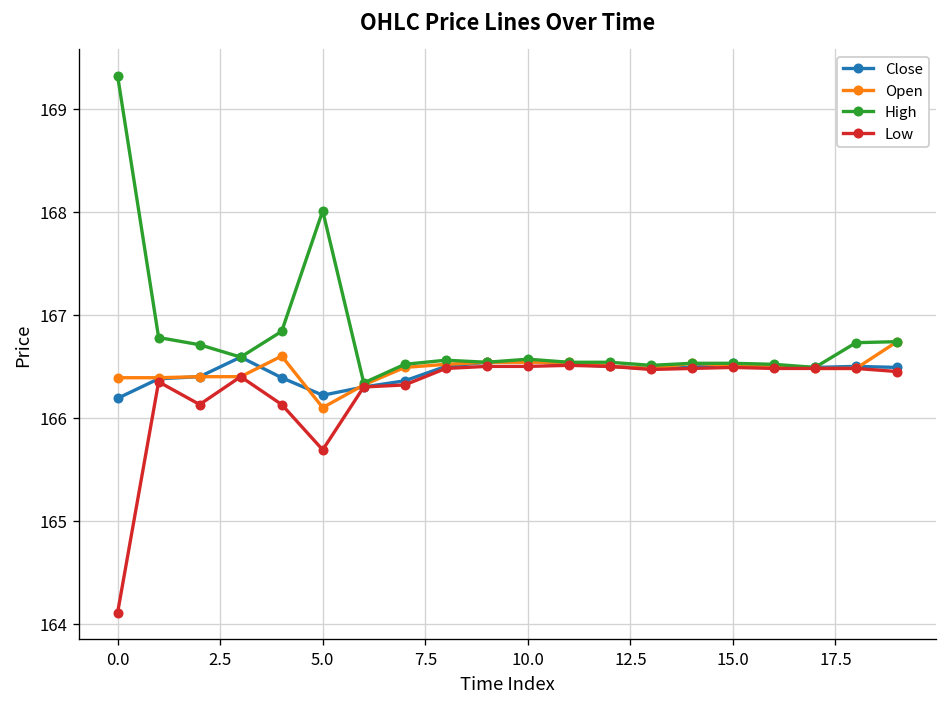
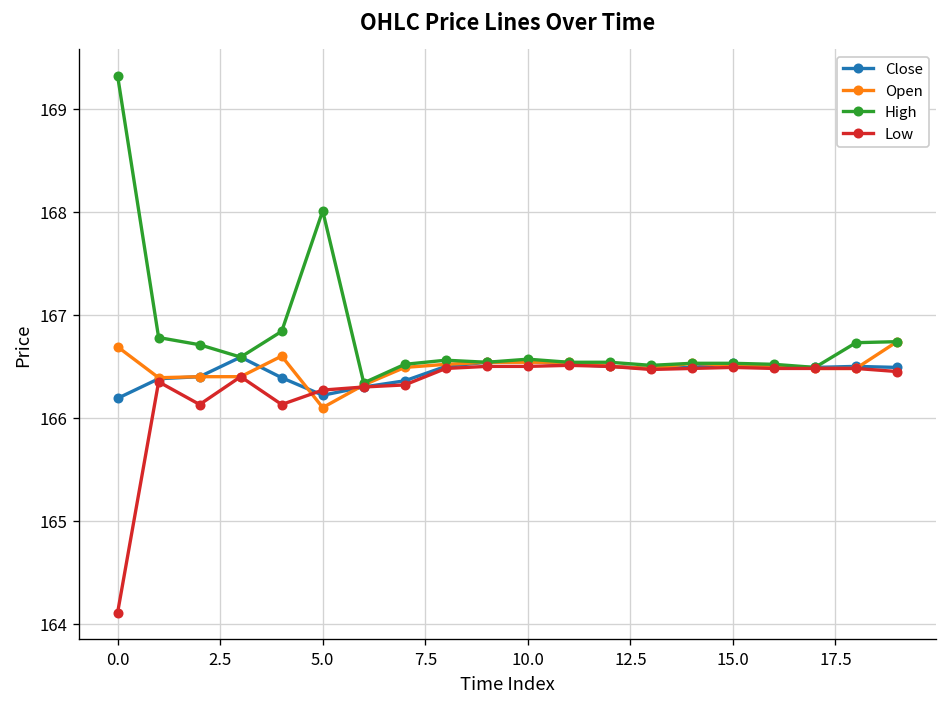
  {
    "Close": {
      "0.0": 166.2,
      "5.0": 166.2
    },
    "Open": {
-     "0.0": 166.4,
+     "0.0": 166.7,
      "5.0": 166.1
    },
    "High": {
      "0.0": 169.3,
      "5.0": 168.0
    },
    "Low": {
      "0.0": 164.1,
-     "5.0": 165.7,
+     "5.0": 166.3,
      "10.0": 166.5
    }
  }
